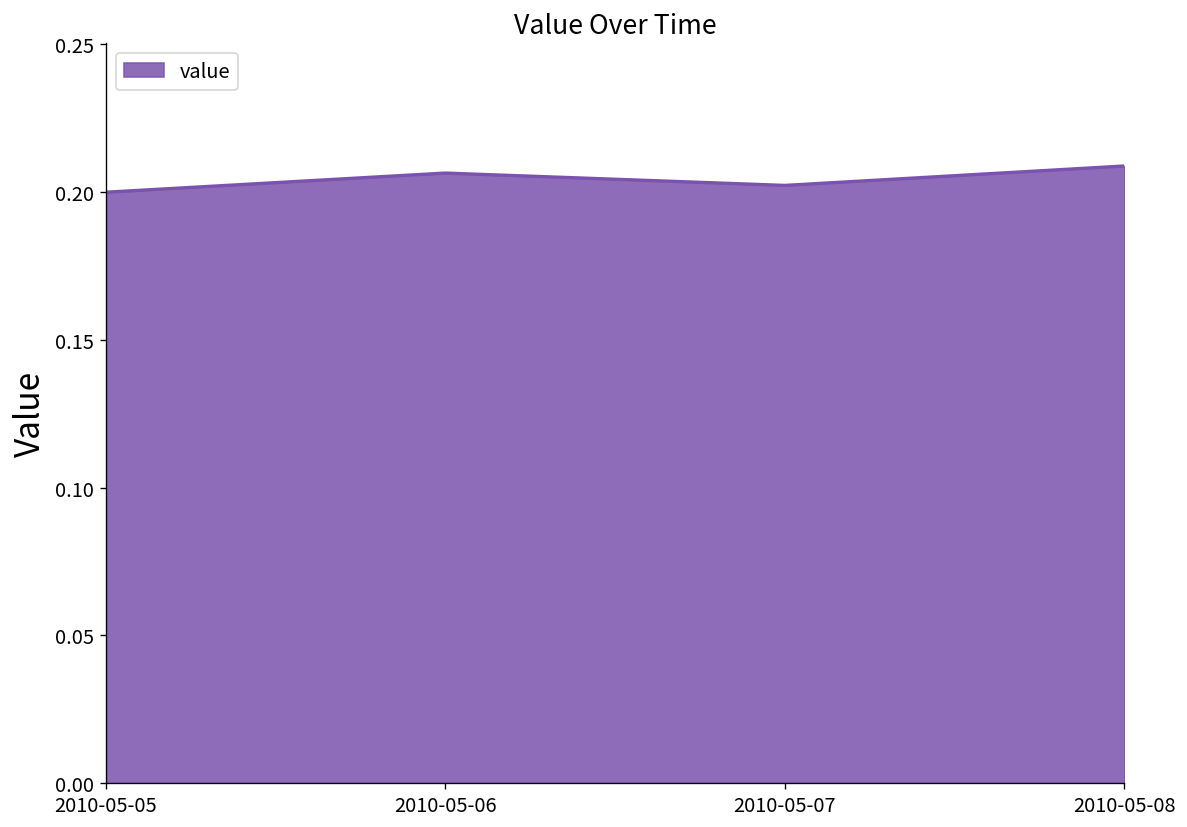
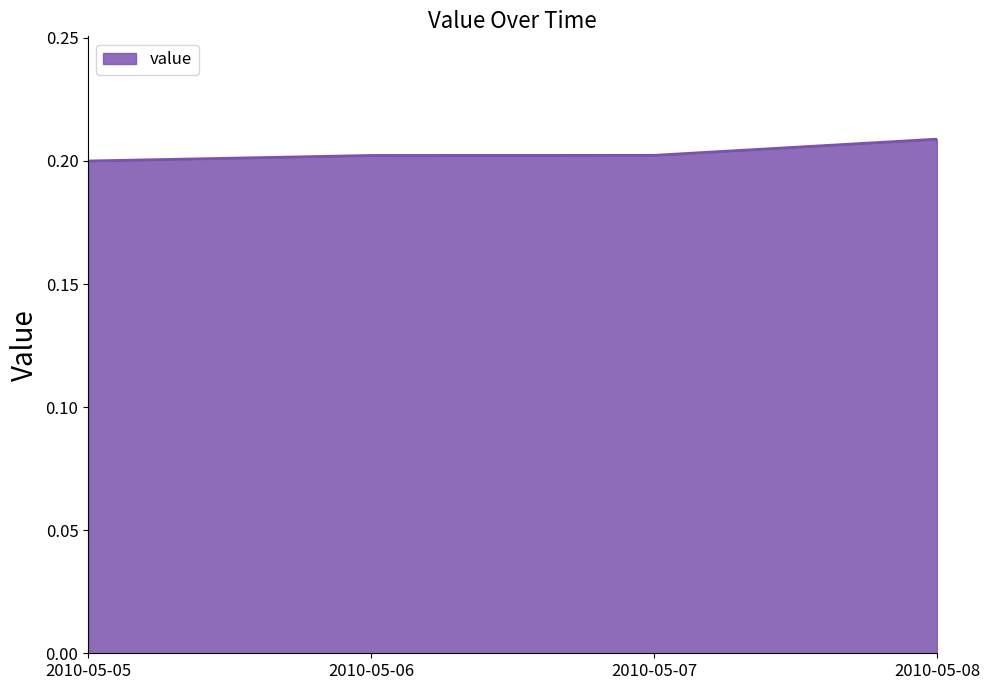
  {
    "2010-05-05": 0.200,
-   "2010-05-06": 0.206,
+   "2010-05-06": 0.202,
    "2010-05-07": 0.202,
    "2010-05-08": 0.209
  }
